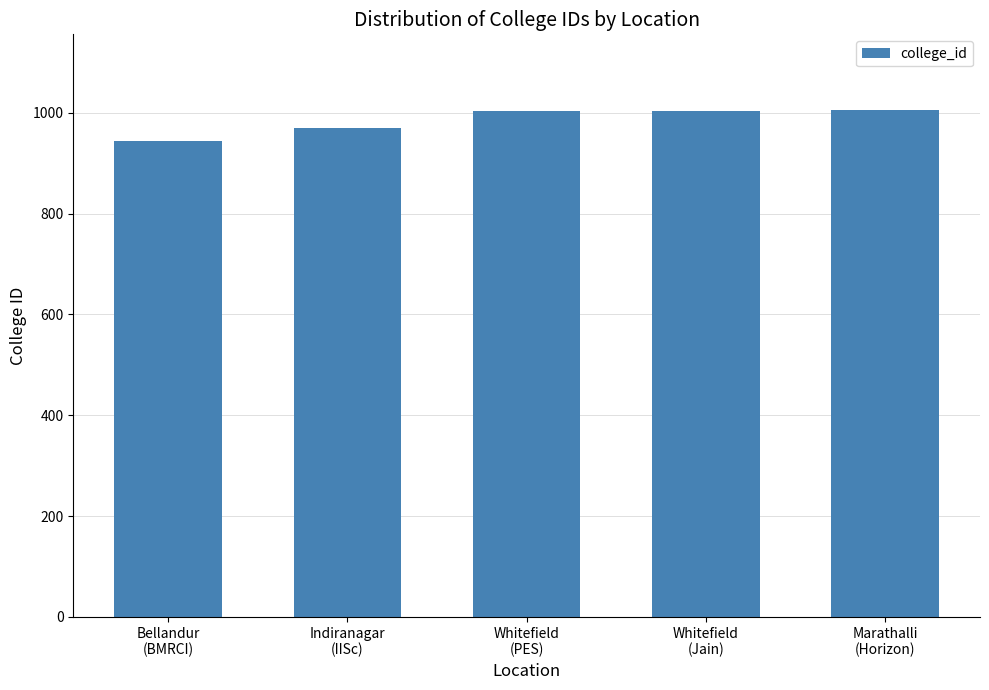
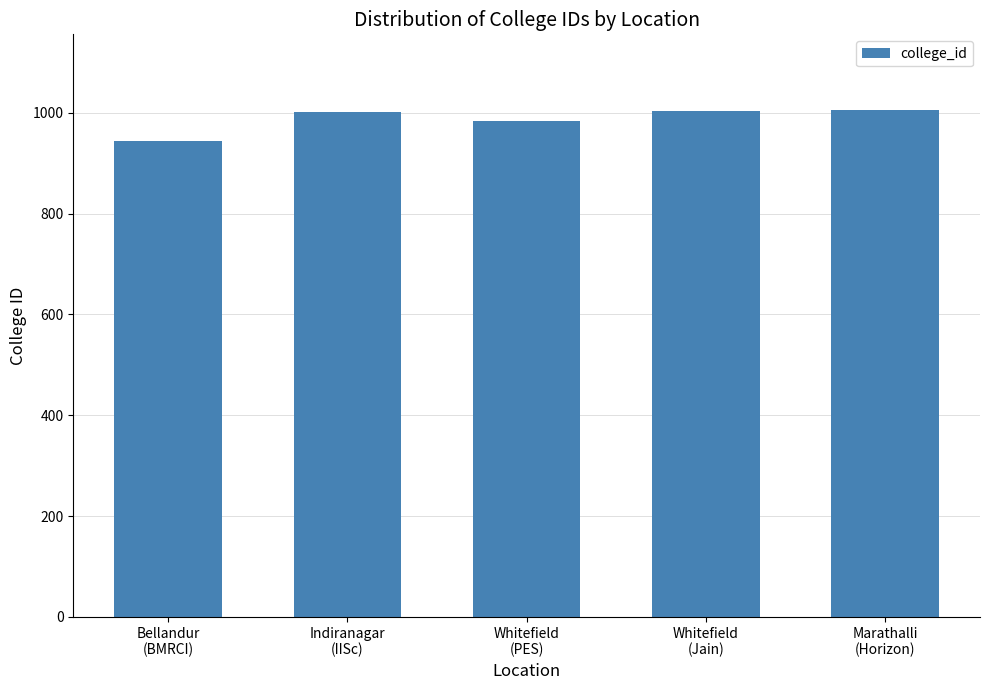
  {
    "Bellandur (BMRCI)": 940,
-   "Indiranagar (IISc)": 970,
-   "Whitefield (PES)": 1000,
+   "Indiranagar (IISc)": 1000,
+   "Whitefield (PES)": 980,
    "Whitefield (Jain)": 1000,
    "Marathalli (Horizon)": 1010
  }
